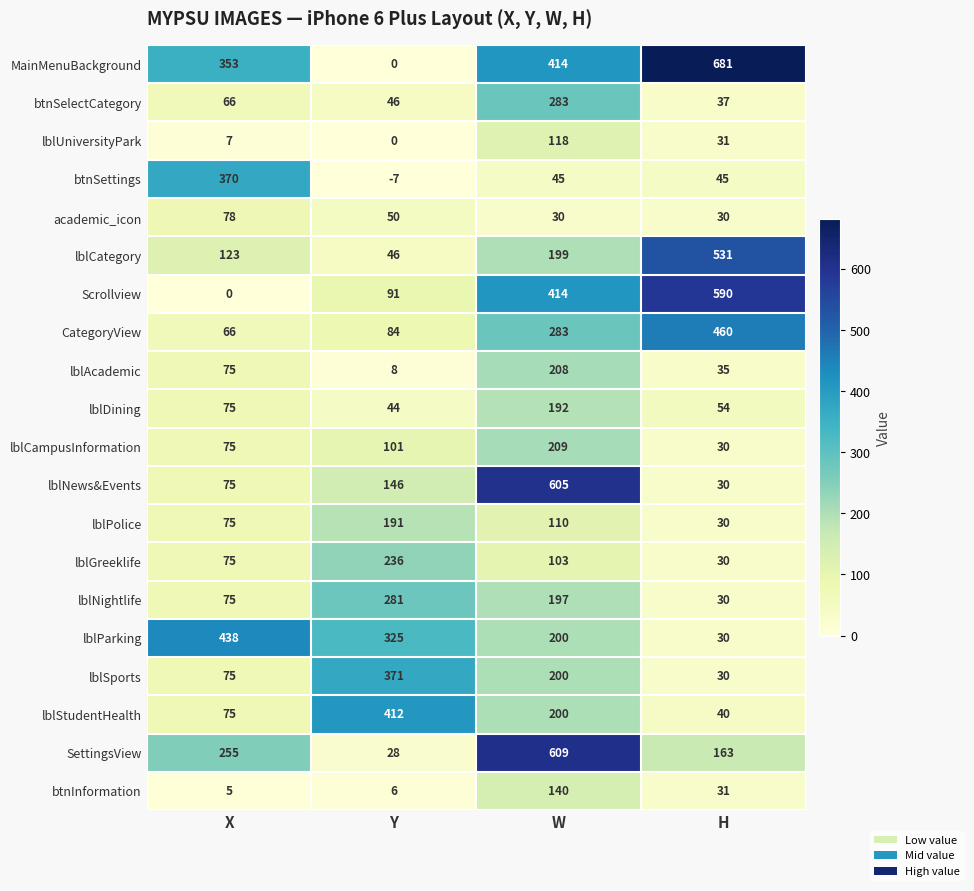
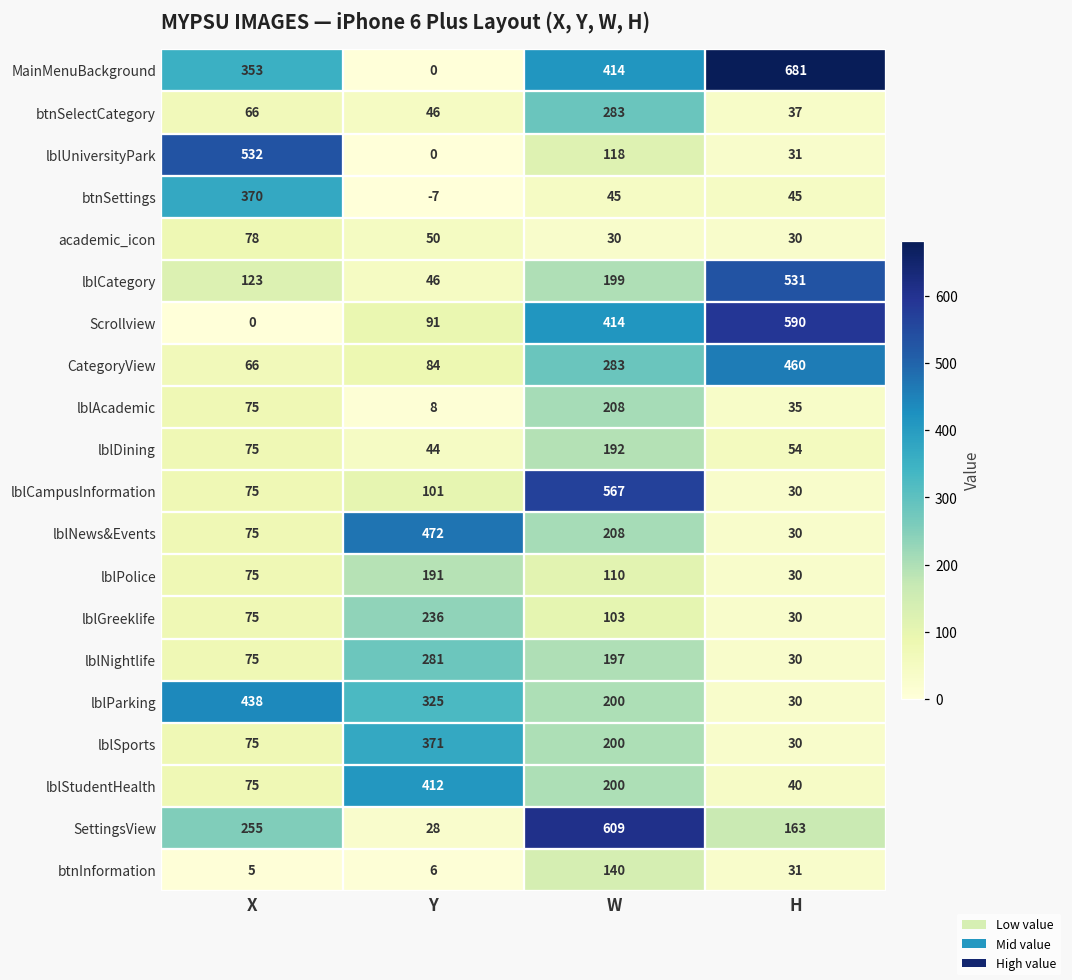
  {
    "MainMenuBackground": {
      "X": 353,
      "Y": 0,
      "W": 414,
      "H": 681
    },
    "btnSelectCategory": {
      "X": 66,
      "Y": 46,
      "W": 283,
      "H": 37
    },
    "lblUniversityPark": {
-     "X": 7,
+     "X": 532,
      "Y": 0,
      "W": 118,
      "H": 31
    },
    "btnSettings": {
      "X": 370,
      "Y": -7,
      "W": 45,
      "H": 45
    },
    "academic_icon": {
      "X": 78,
      "Y": 50,
      "W": 30,
      "H": 30
    },
    "lblCategory": {
      "X": 123,
      "Y": 46,
      "W": 199,
      "H": 531
    },
    "Scrollview": {
      "X": 0,
      "Y": 91,
      "W": 414,
      "H": 590
    },
    "CategoryView": {
      "X": 66,
      "Y": 84,
      "W": 283,
      "H": 460
    },
    "lblAcademic": {
      "X": 75,
      "Y": 8,
      "W": 208,
      "H": 35
    },
    "lblDining": {
      "X": 75,
      "Y": 44,
      "W": 192,
      "H": 54
    },
    "lblCampusInformation": {
      "X": 75,
      "Y": 101,
-     "W": 209,
+     "W": 567,
      "H": 30
    },
    "lblNews&Events": {
      "X": 75,
-     "Y": 146,
-     "W": 605,
+     "Y": 472,
+     "W": 208,
      "H": 30
    },
    "lblPolice": {
      "X": 75,
      "Y": 191,
      "W": 110,
      "H": 30
    },
    "lblGreeklife": {
      "X": 75,
      "Y": 236,
      "W": 103,
      "H": 30
    },
    "lblNightlife": {
      "X": 75,
      "Y": 281,
      "W": 197,
      "H": 30
    },
    "lblParking": {
      "X": 438,
      "Y": 325,
      "W": 200,
      "H": 30
    },
    "lblSports": {
      "X": 75,
      "Y": 371,
      "W": 200,
      "H": 30
    },
    "lblStudentHealth": {
      "X": 75,
      "Y": 412,
      "W": 200,
      "H": 40
    },
    "SettingsView": {
      "X": 255,
      "Y": 28,
      "W": 609,
      "H": 163
    },
    "btnInformation": {
      "X": 5,
      "Y": 6,
      "W": 140,
      "H": 31
    }
  }
